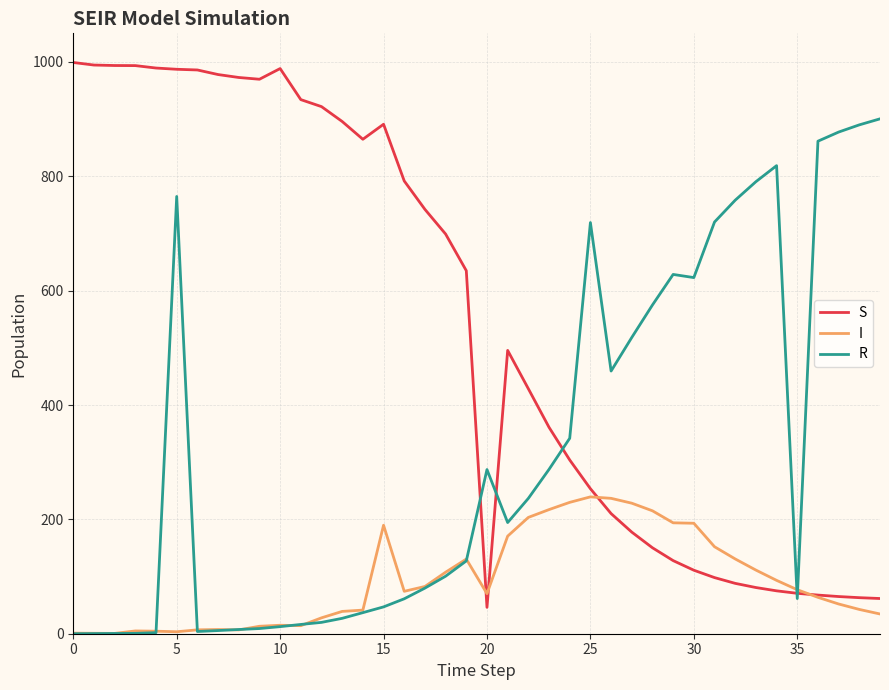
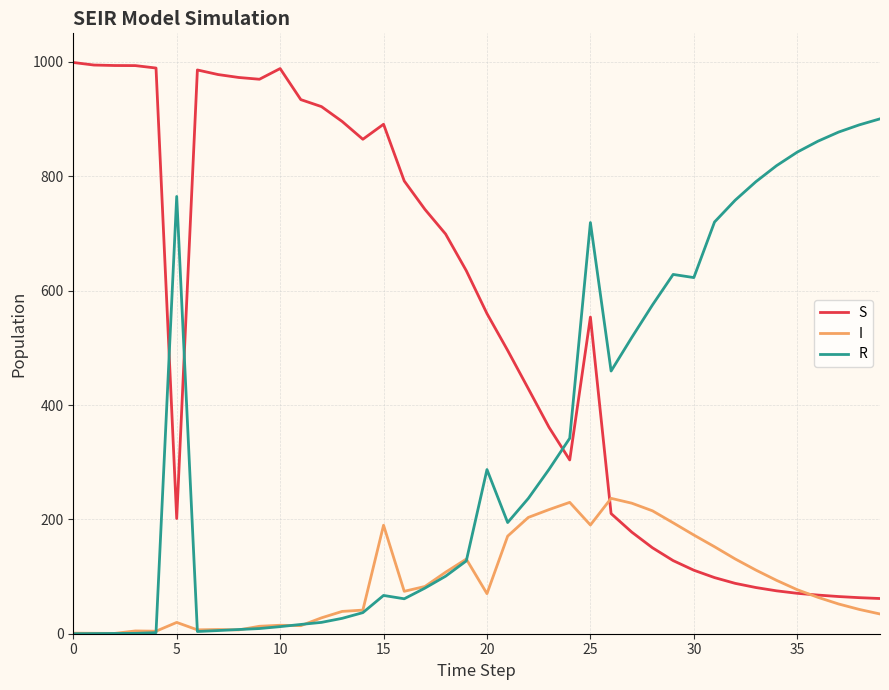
  {
    "S": {
      "0": 1000,
-     "5": 990,
+     "5": 200,
      "10": 990,
      "15": 890,
-     "20": 50,
-     "25": 250,
+     "20": 560,
+     "25": 550,
      "30": 110,
      "35": 70
    },
    "I": {
-     "5": 0,
+     "5": 20,
      "15": 190,
      "20": 70,
-     "25": 240,
-     "30": 190,
+     "25": 190,
+     "30": 170,
      "35": 80
    },
    "R": {
      "5": 760,
-     "15": 50,
+     "15": 70,
      "20": 290,
      "25": 720,
      "30": 620,
-     "35": 60
+     "35": 840
    }
  }
